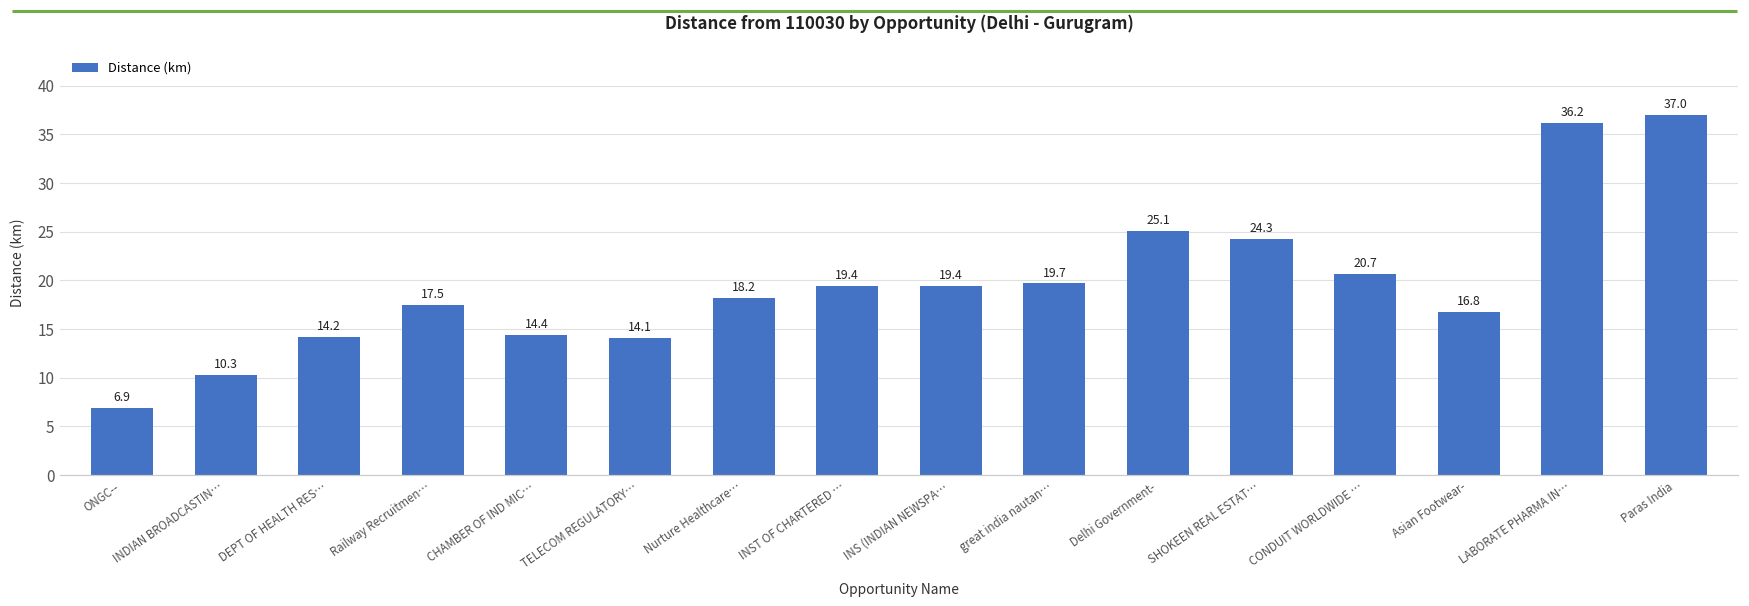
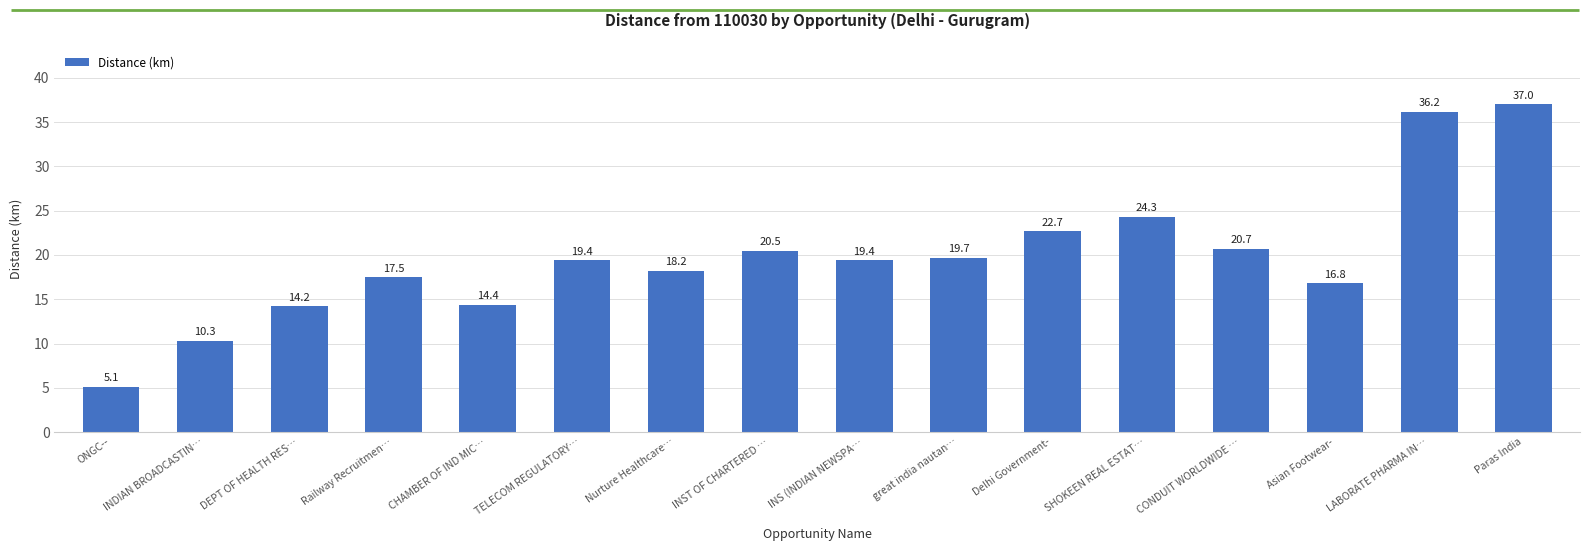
  {
-   "ONGC--": 6.9,
+   "ONGC--": 5.1,
    "INDIAN BROADCASTIN…": 10.3,
    "DEPT OF HEALTH RES…": 14.2,
    "Railway Recruitmen…": 17.5,
    "CHAMBER OF IND MIC…": 14.4,
-   "TELECOM REGULATORY…": 14.1,
+   "TELECOM REGULATORY…": 19.4,
    "Nurture Healthcare…": 18.2,
-   "INST OF CHARTERED …": 19.4,
+   "INST OF CHARTERED …": 20.5,
    "INS (INDIAN NEWSPA…": 19.4,
    "great india nautan…": 19.7,
-   "Delhi Government-": 25.1,
+   "Delhi Government-": 22.7,
    "SHOKEEN REAL ESTAT…": 24.3,
    "CONDUIT WORLDWIDE …": 20.7,
    "Asian Footwear-": 16.8,
    "LABORATE PHARMA IN…": 36.2,
    "Paras India": 37.0
  }
